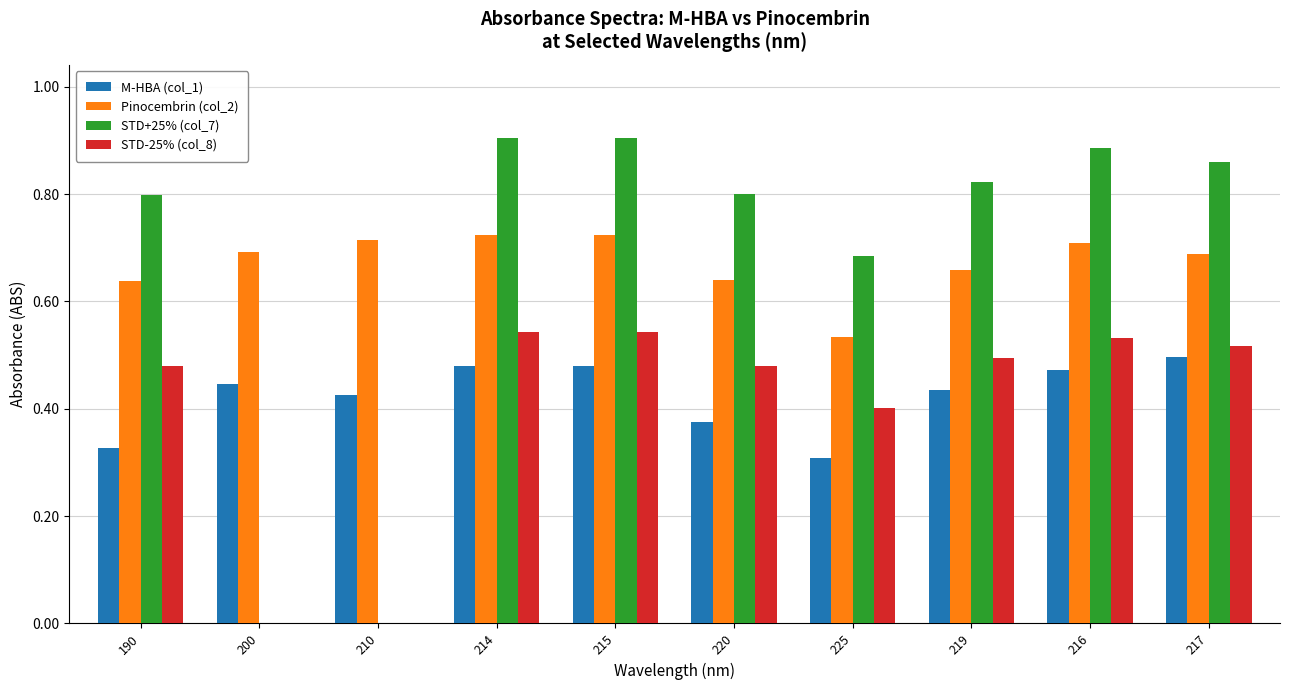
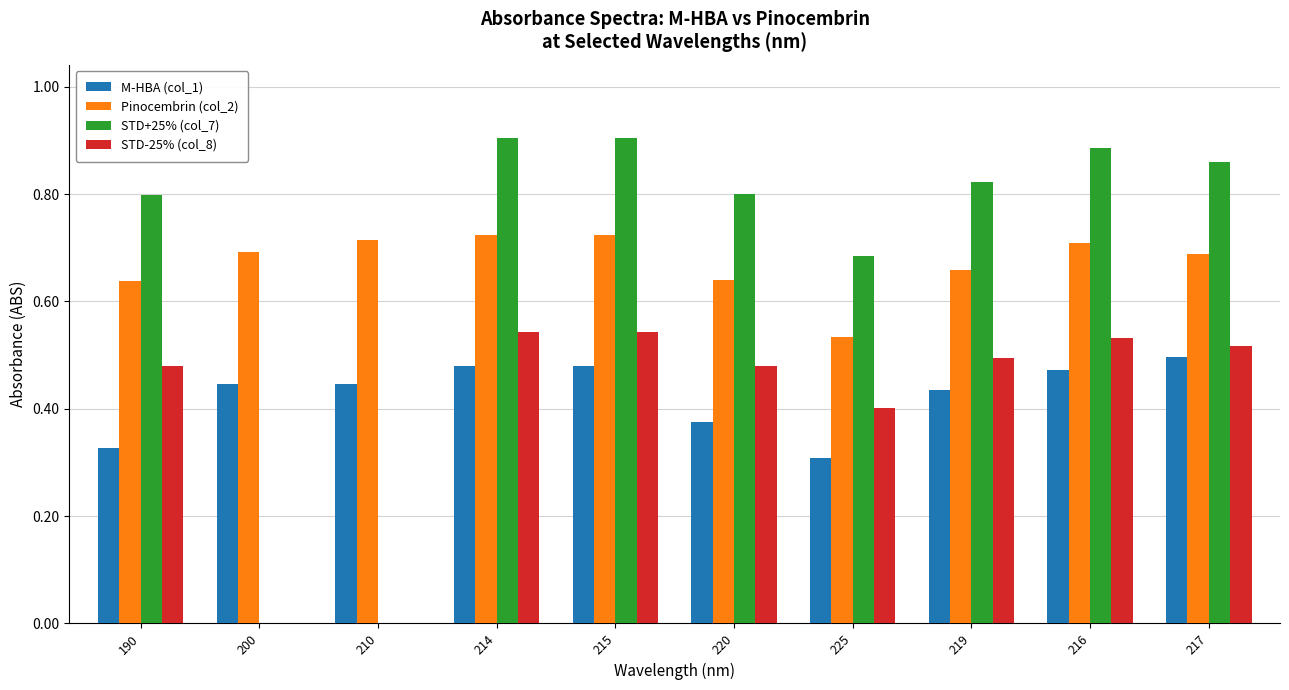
  {
    "M-HBA (col_1)": {
      "190": 0.33,
      "200": 0.45,
-     "210": 0.43,
+     "210": 0.45,
      "214": 0.48,
      "215": 0.48,
      "220": 0.37,
      "225": 0.31,
      "219": 0.44,
      "216": 0.47,
      "217": 0.50
    },
    "Pinocembrin (col_2)": {
      "190": 0.64,
      "200": 0.69,
      "210": 0.71,
      "214": 0.72,
      "215": 0.72,
      "220": 0.64,
      "225": 0.53,
      "219": 0.66,
      "216": 0.71,
      "217": 0.69
    },
    "STD+25% (col_7)": {
      "190": 0.80,
      "200": 0.00,
      "210": 0.00,
      "214": 0.90,
      "215": 0.90,
      "220": 0.80,
      "225": 0.68,
      "219": 0.82,
      "216": 0.89,
      "217": 0.86
    },
    "STD-25% (col_8)": {
      "190": 0.48,
      "200": 0.00,
      "210": 0.00,
      "214": 0.54,
      "215": 0.54,
      "220": 0.48,
      "225": 0.40,
      "219": 0.49,
      "216": 0.53,
      "217": 0.52
    }
  }
